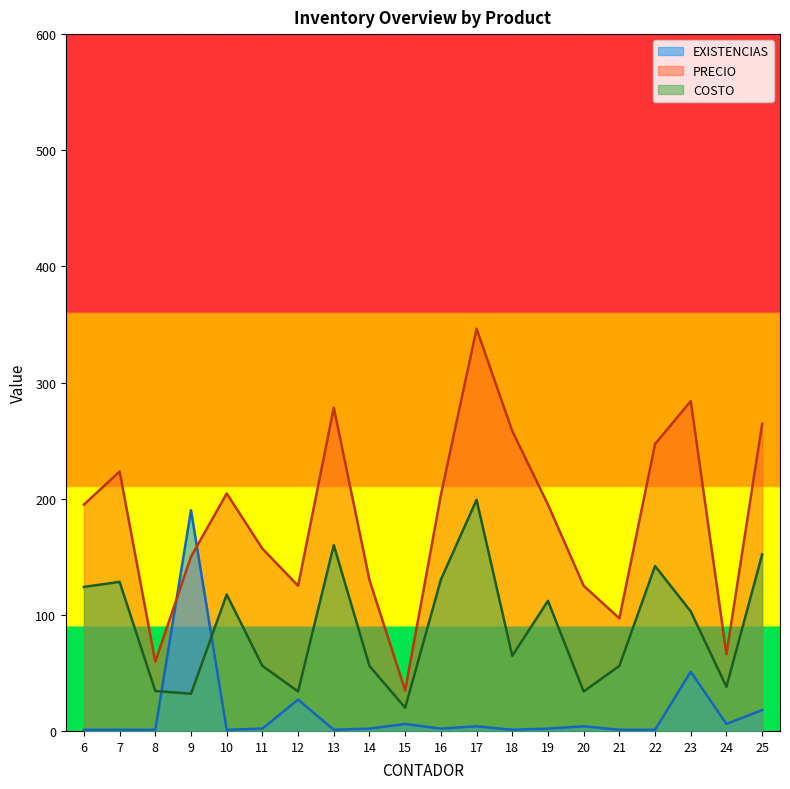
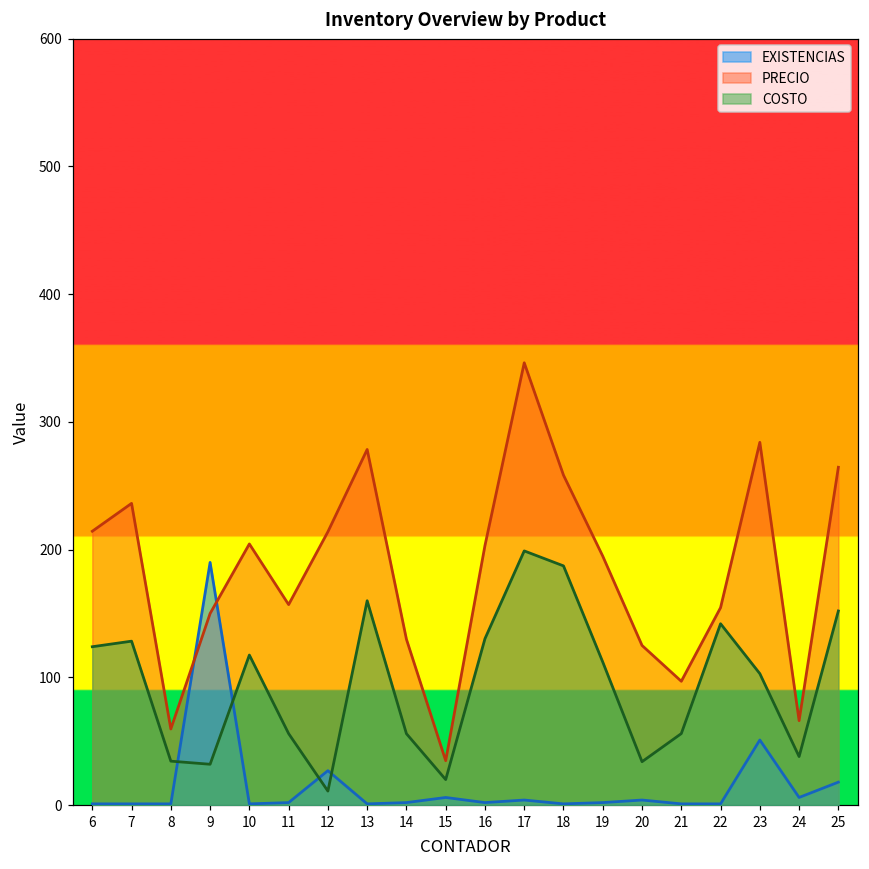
  {
    "EXISTENCIAS": {
      "6": 1,
      "7": 1,
      "8": 1,
      "9": 190,
      "10": 1,
      "11": 2,
      "12": 27,
      "13": 1,
      "14": 2,
      "15": 6,
      "16": 2,
      "17": 4,
      "18": 1,
      "19": 2,
      "20": 4,
      "21": 1,
      "22": 1,
      "23": 51,
      "24": 6,
      "25": 18
    },
    "PRECIO": {
-     "6": 195,
-     "7": 223,
+     "6": 214,
+     "7": 236,
      "8": 60,
      "9": 150,
      "10": 204,
      "11": 157,
-     "12": 125,
+     "12": 214,
      "13": 278,
      "14": 130,
      "15": 35,
      "16": 203,
      "17": 346,
      "18": 258,
      "19": 195,
      "20": 125,
      "21": 97,
-     "22": 247,
+     "22": 155,
      "23": 284,
      "24": 66,
      "25": 264
    },
    "COSTO": {
      "6": 124,
      "7": 128,
      "8": 34,
      "9": 32,
      "10": 118,
      "11": 56,
-     "12": 34,
+     "12": 11,
      "13": 160,
      "14": 56,
      "15": 20,
      "16": 130,
      "17": 199,
-     "18": 65,
+     "18": 187,
      "19": 112,
      "20": 34,
      "21": 56,
      "22": 142,
      "23": 103,
      "24": 38,
      "25": 152
    }
  }
